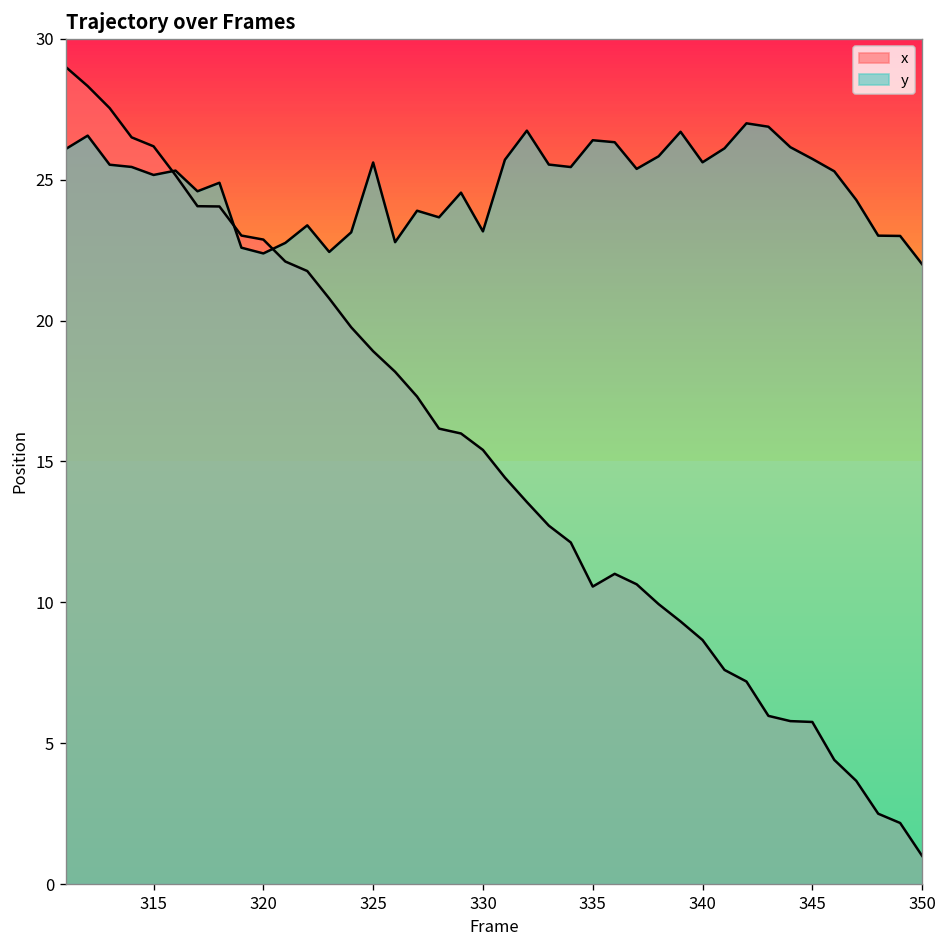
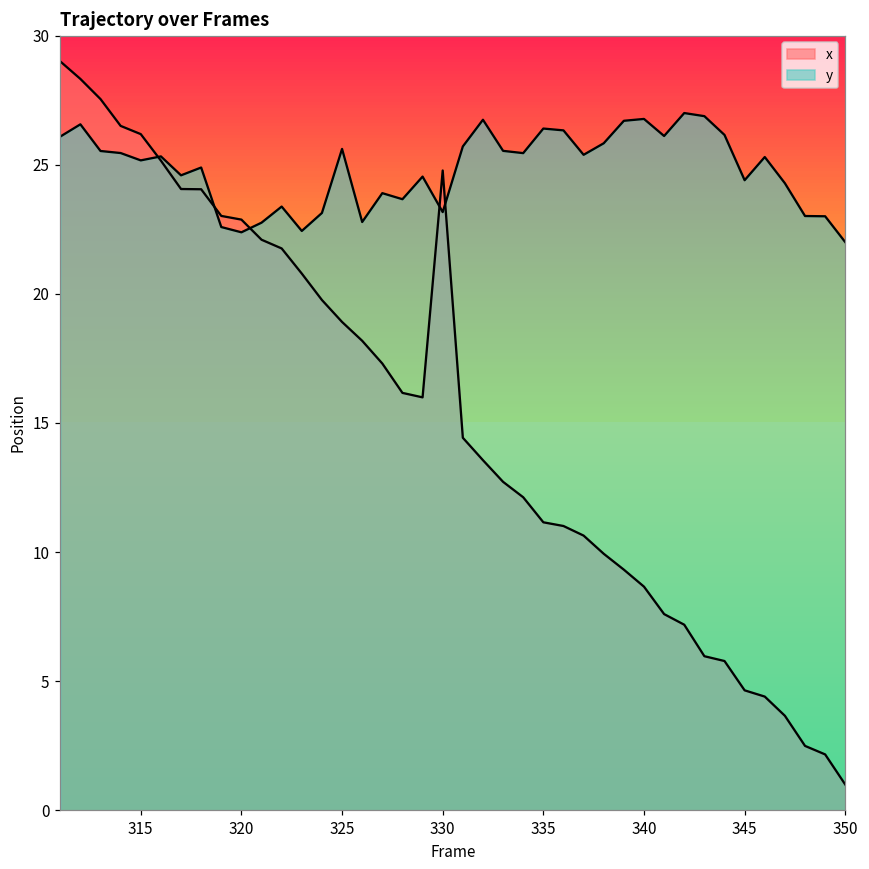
  {
    "x": {
      "315": 26.2,
      "320": 22.9,
      "325": 18.9,
-     "330": 15.4,
-     "335": 10.6,
+     "330": 24.8,
+     "335": 11.2,
      "340": 8.7,
-     "345": 5.8,
+     "345": 4.6,
      "350": 1.0
    },
    "y": {
      "315": 25.2,
      "320": 22.4,
      "325": 25.6,
      "330": 23.2,
      "335": 26.4,
-     "340": 25.6,
-     "345": 25.7,
+     "340": 26.8,
+     "345": 24.4,
      "350": 22.0
    }
  }
